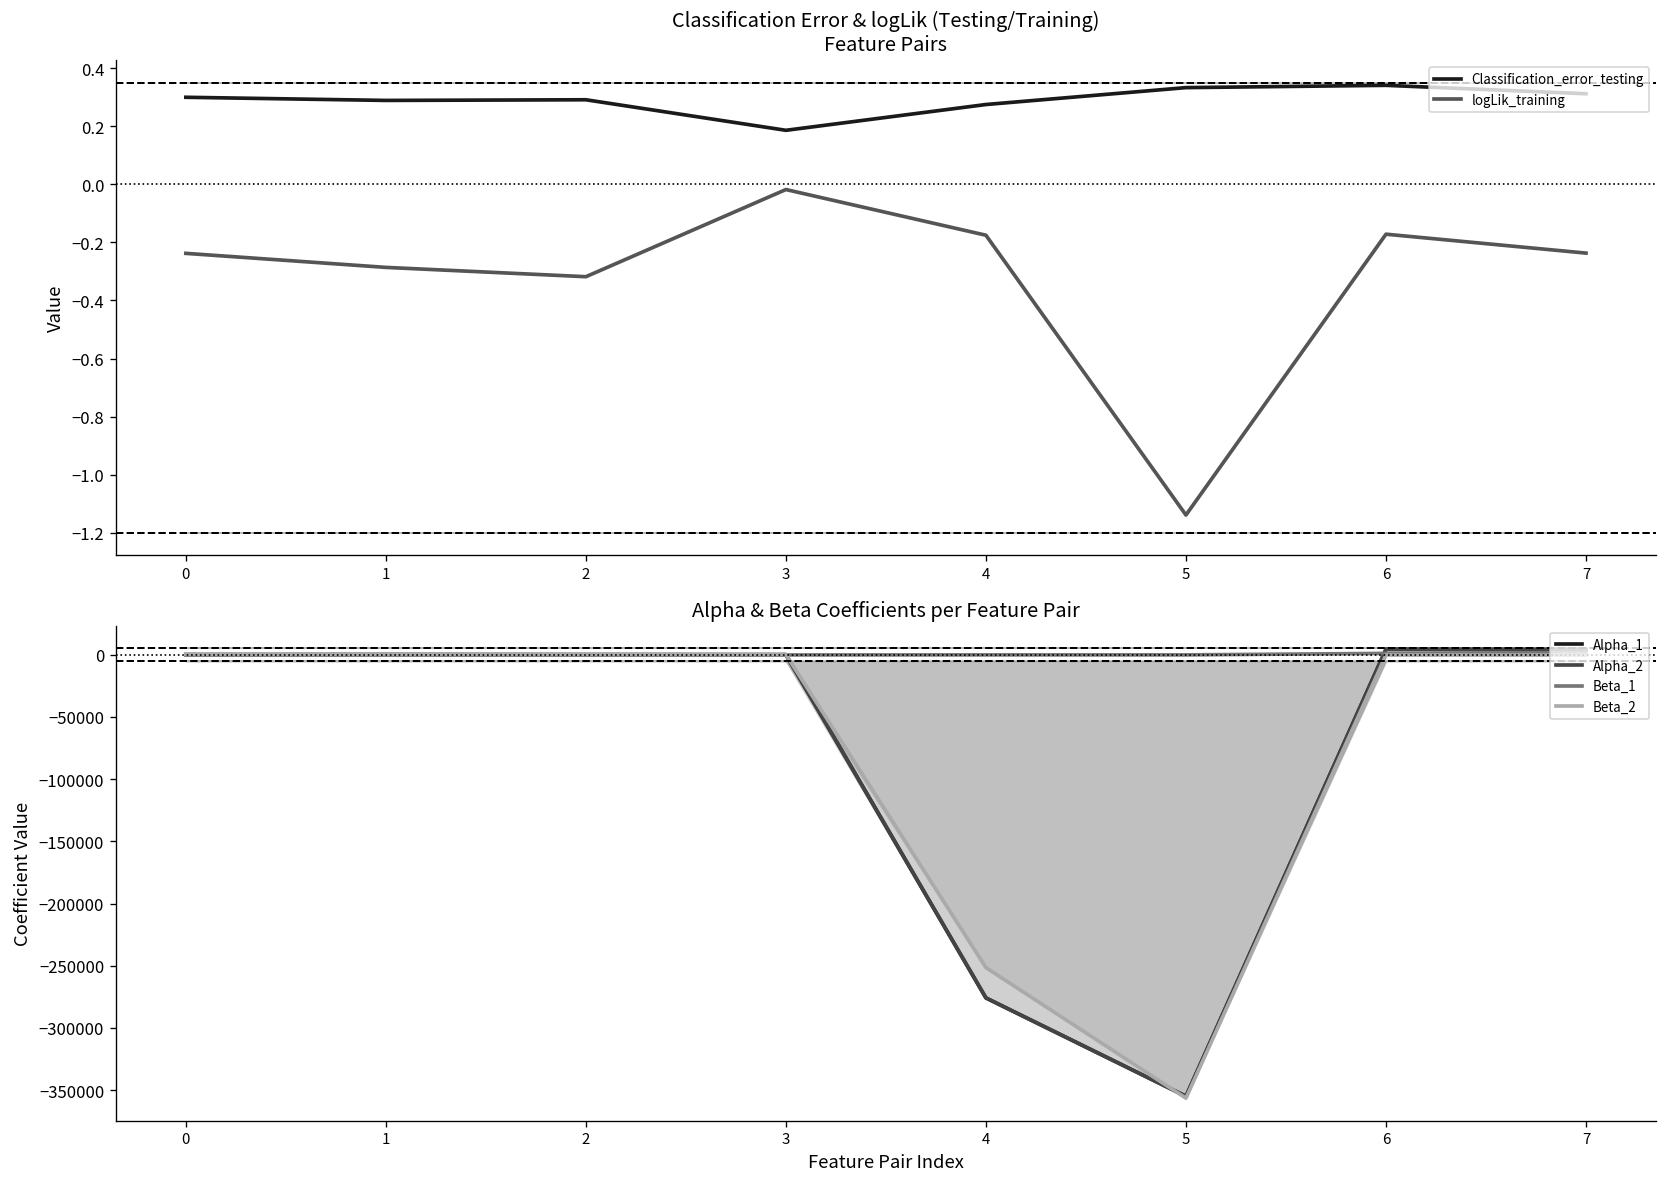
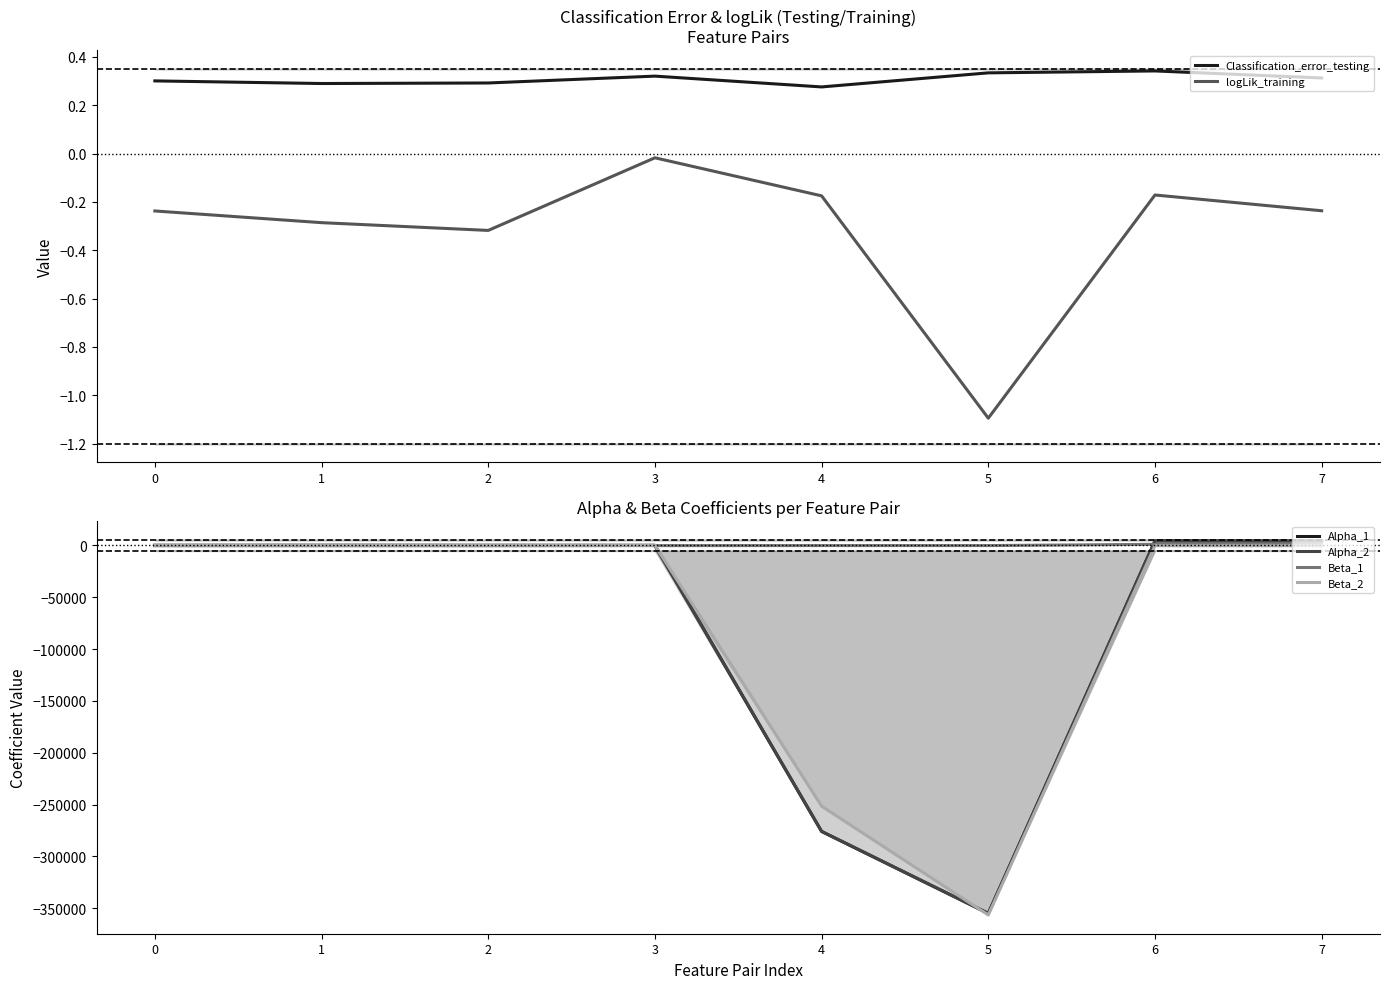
  {
    "Classification Error & logLik (Testing/Training) Feature Pairs": {
      "Classification_error_testing": {
        "0": 0.30,
        "1": 0.29,
        "2": 0.29,
-       "3": 0.19,
+       "3": 0.32,
        "4": 0.28,
        "5": 0.33
      },
      "logLik_training": {
        "0": -0.24,
        "1": -0.29,
        "2": -0.32,
        "3": -0.02,
        "4": -0.18,
-       "5": -1.14,
+       "5": -1.09,
        "6": -0.17,
        "7": -0.24
      }
    },
    "Alpha & Beta Coefficients per Feature Pair": {
      "Alpha_2": {
        "4": -276000
      },
      "Beta_2": {
        "4": -252000
      }
    }
  }
